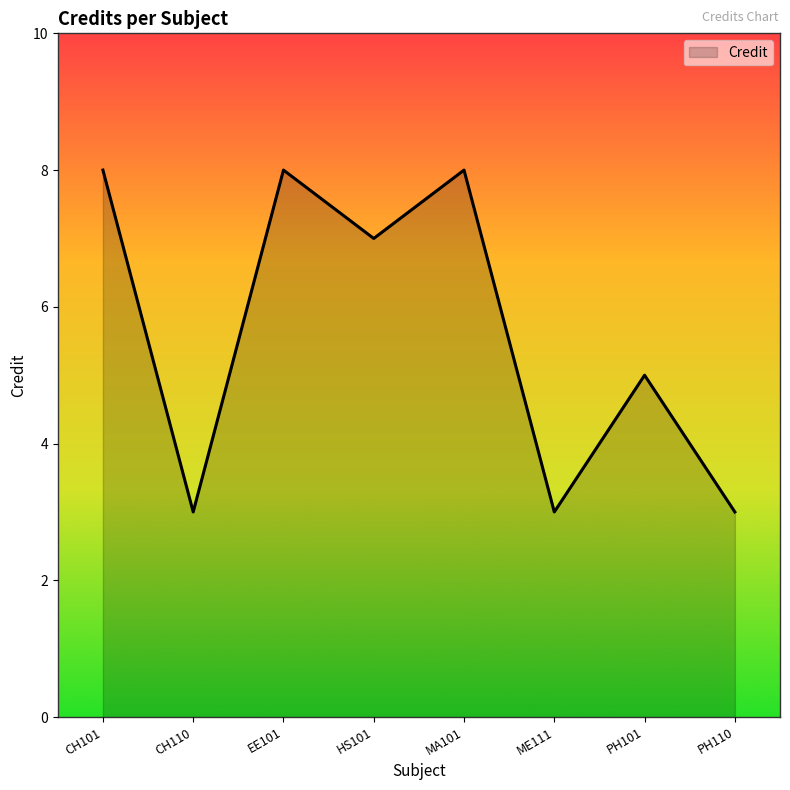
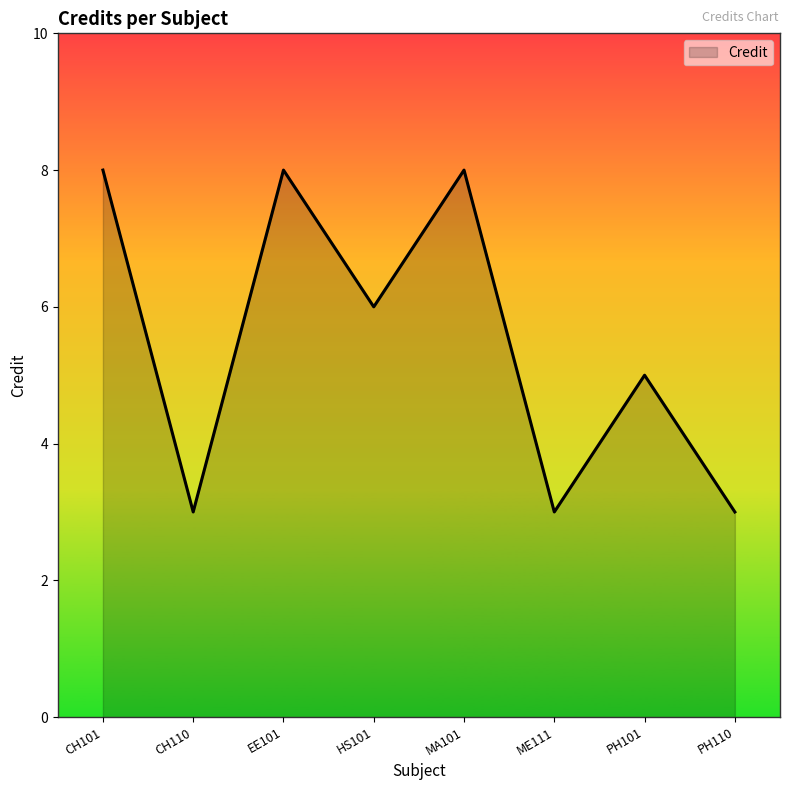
  {
    "CH101": 8,
    "CH110": 3,
    "EE101": 8,
-   "HS101": 7,
+   "HS101": 6,
    "MA101": 8,
    "ME111": 3,
    "PH101": 5,
    "PH110": 3
  }
